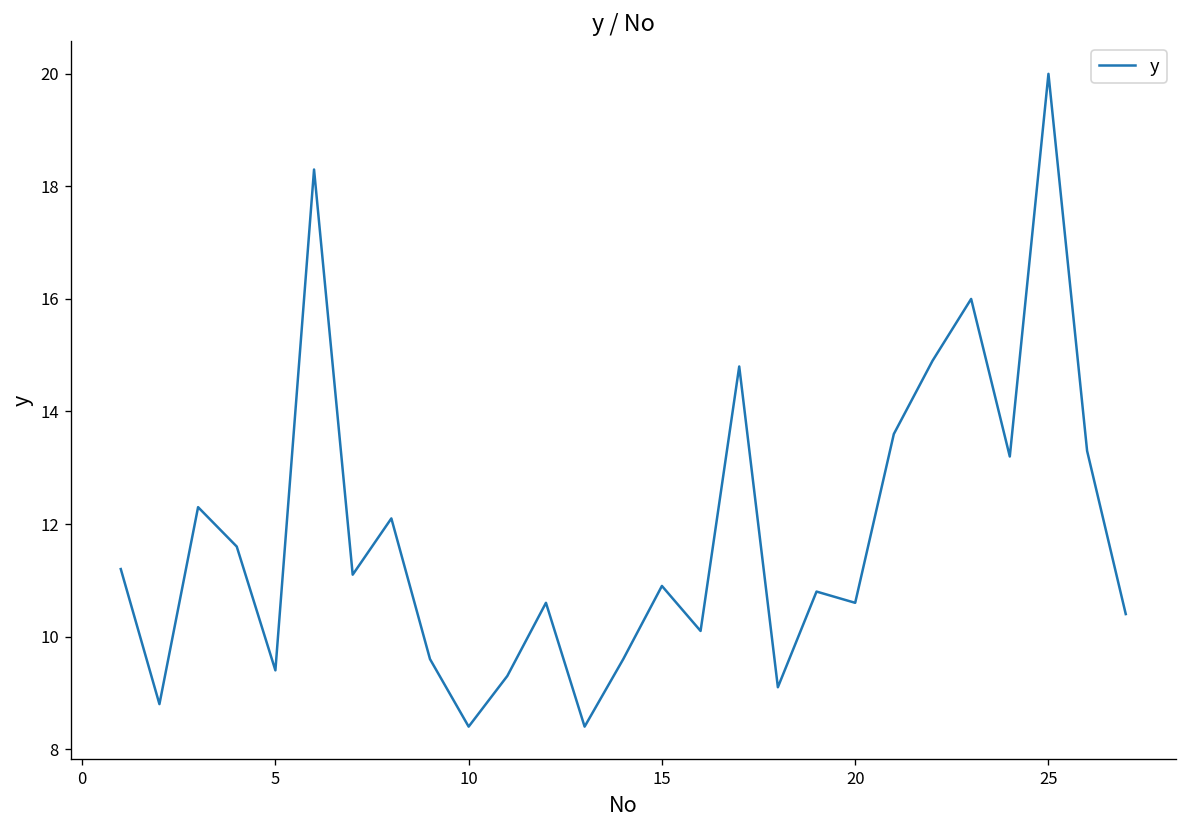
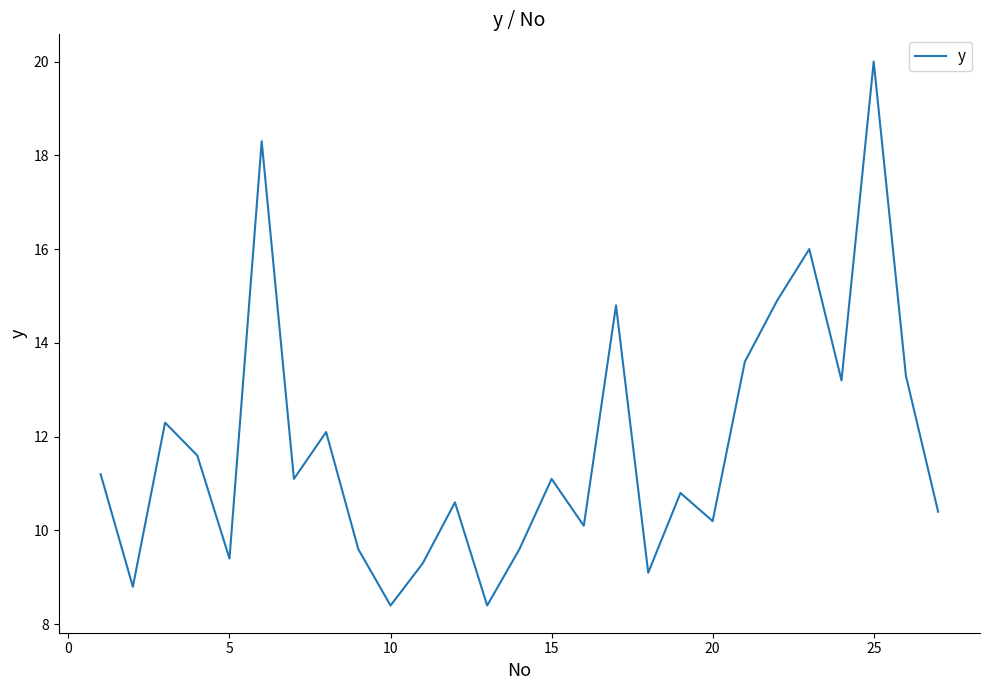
  {
    "5": 9.4,
    "10": 8.4,
-   "15": 10.9,
-   "20": 10.6,
+   "15": 11.1,
+   "20": 10.2,
    "25": 20.0
  }
